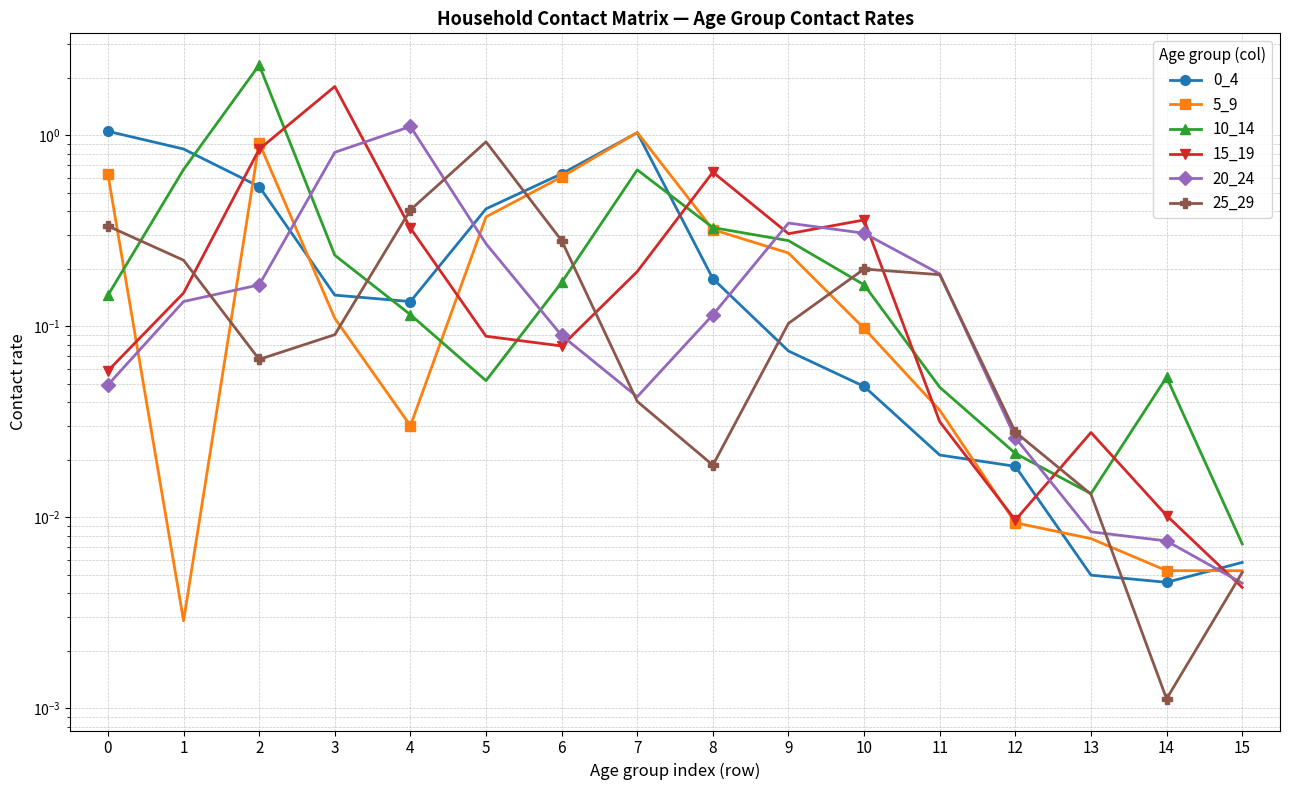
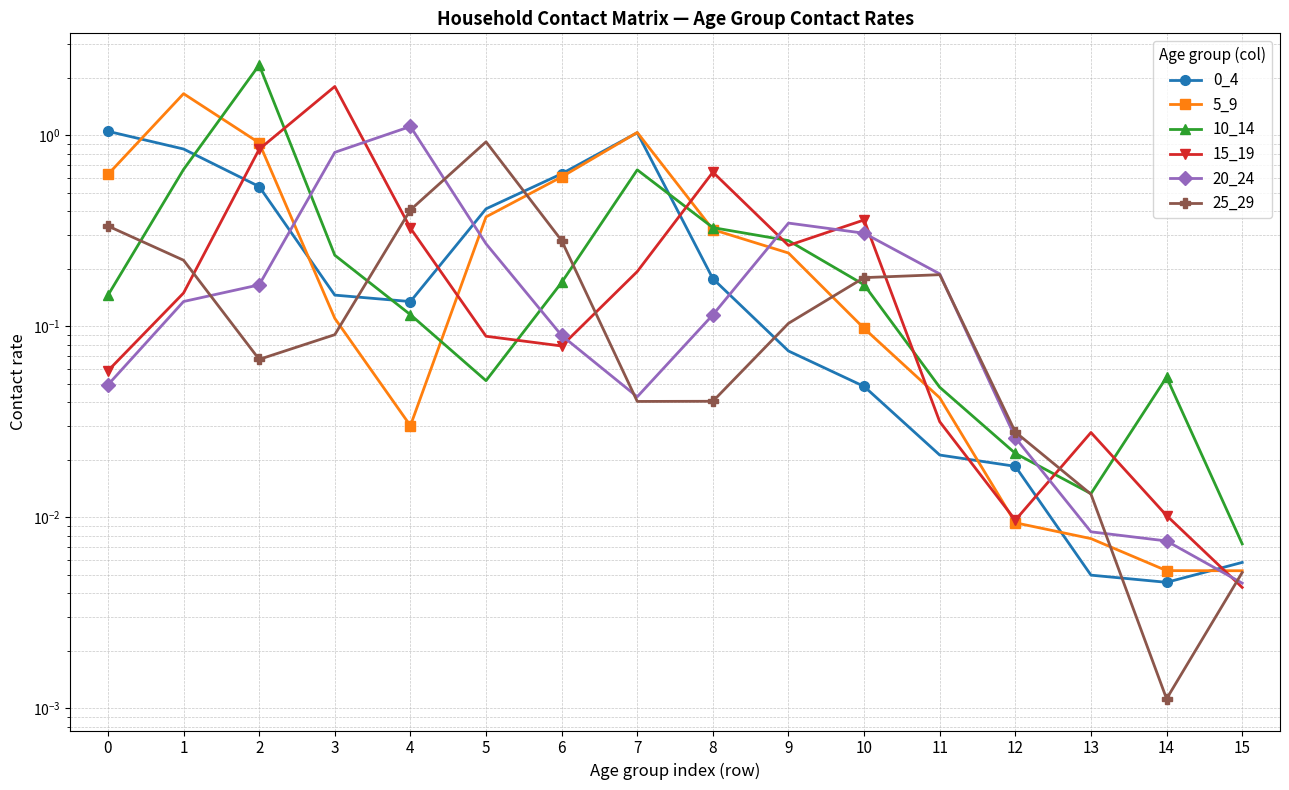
  {
    "0_4": {
      "0": 1.0,
      "1": 0.8,
      "2": 0.54,
      "3": 0.15,
      "4": 0.13,
      "5": 0.41,
      "6": 0.63,
      "8": 0.18,
      "9": 0.074,
      "10": 0.048,
      "11": 0.021,
      "12": 0.018,
      "13": 0.0050,
      "14": 0.0046,
      "15": 0.0058
    },
    "5_9": {
      "0": 0.62,
-     "1": 0.0029,
+     "1": 1.6,
      "2": 0.9,
      "3": 0.11,
      "4": 0.030,
      "5": 0.37,
      "6": 0.60,
      "9": 0.24,
      "10": 0.10,
-     "11": 0.036,
+     "11": 0.042,
      "12": 0.009,
      "13": 0.0077,
      "14": 0.0053
    },
    "10_14": {
      "0": 0.15,
      "1": 0.66,
      "2": 2.3,
      "3": 0.24,
      "4": 0.11,
      "5": 0.052,
      "6": 0.17,
      "7": 0.66,
      "9": 0.28,
      "10": 0.16,
      "11": 0.048,
      "12": 0.022,
      "14": 0.054,
      "15": 0.0073
    },
    "15_19": {
      "0": 0.06,
      "1": 0.15,
      "2": 0.8,
      "3": 1.8,
      "4": 0.33,
      "5": 0.09,
      "6": 0.08,
      "7": 0.19,
      "8": 0.64,
-     "9": 0.30,
+     "9": 0.26,
      "10": 0.36,
      "11": 0.032,
      "12": 0.010,
      "13": 0.028,
      "14": 0.01,
      "15": 0.0043
    },
    "20_24": {
      "0": 0.049,
      "1": 0.13,
      "2": 0.16,
      "3": 0.81,
      "4": 1.1,
      "5": 0.27,
      "6": 0.09,
      "7": 0.043,
      "8": 0.11,
      "9": 0.35,
      "10": 0.31,
      "12": 0.026,
      "13": 0.008,
      "14": 0.0075,
      "15": 0.0045
    },
    "25_29": {
      "0": 0.33,
      "1": 0.22,
      "2": 0.067,
      "3": 0.09,
      "4": 0.41,
      "5": 0.9,
      "6": 0.28,
      "7": 0.040,
-     "8": 0.019,
+     "8": 0.040,
      "9": 0.10,
-     "10": 0.20,
+     "10": 0.18,
      "12": 0.028,
      "14": 0.0011
    }
  }
